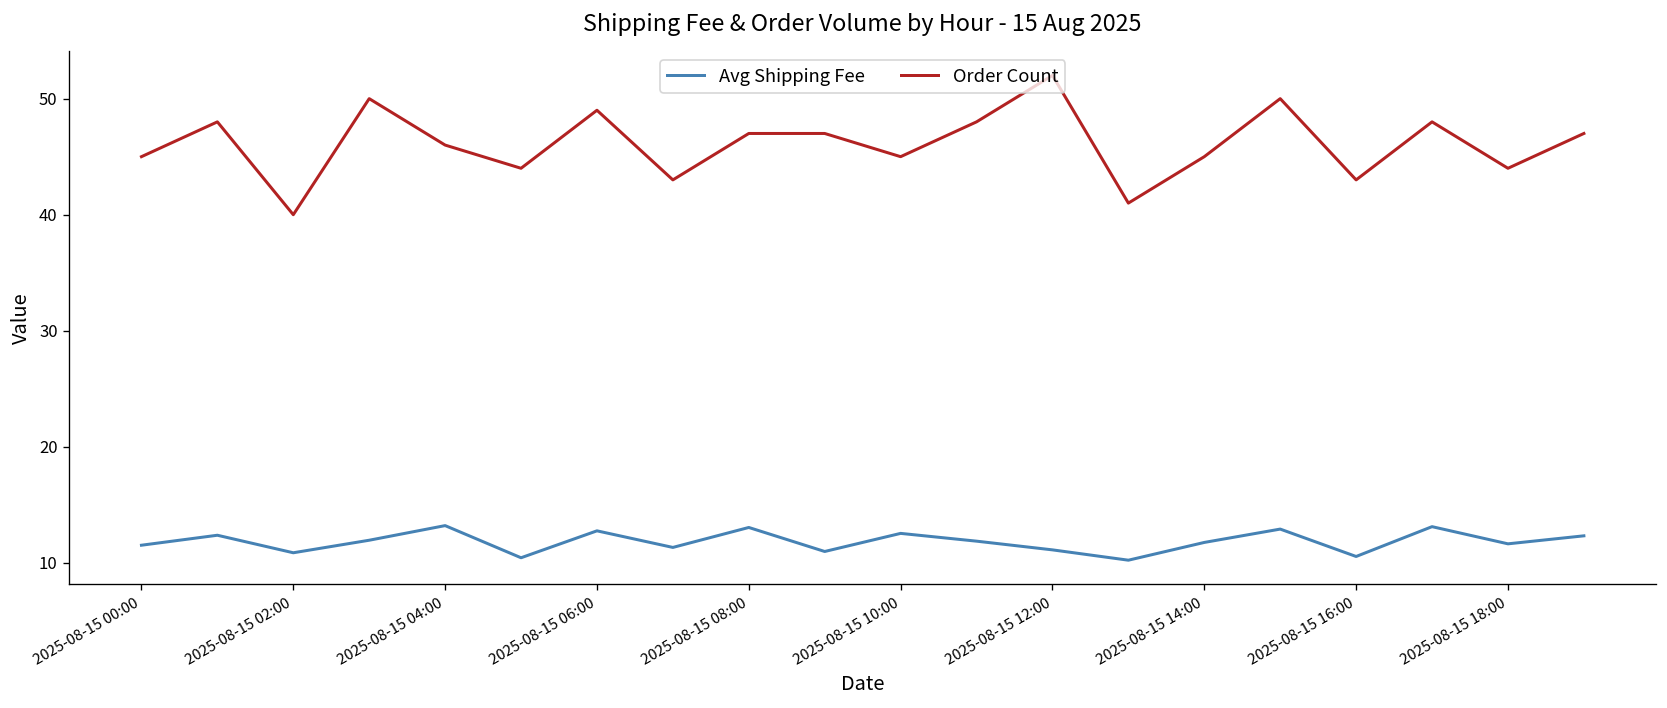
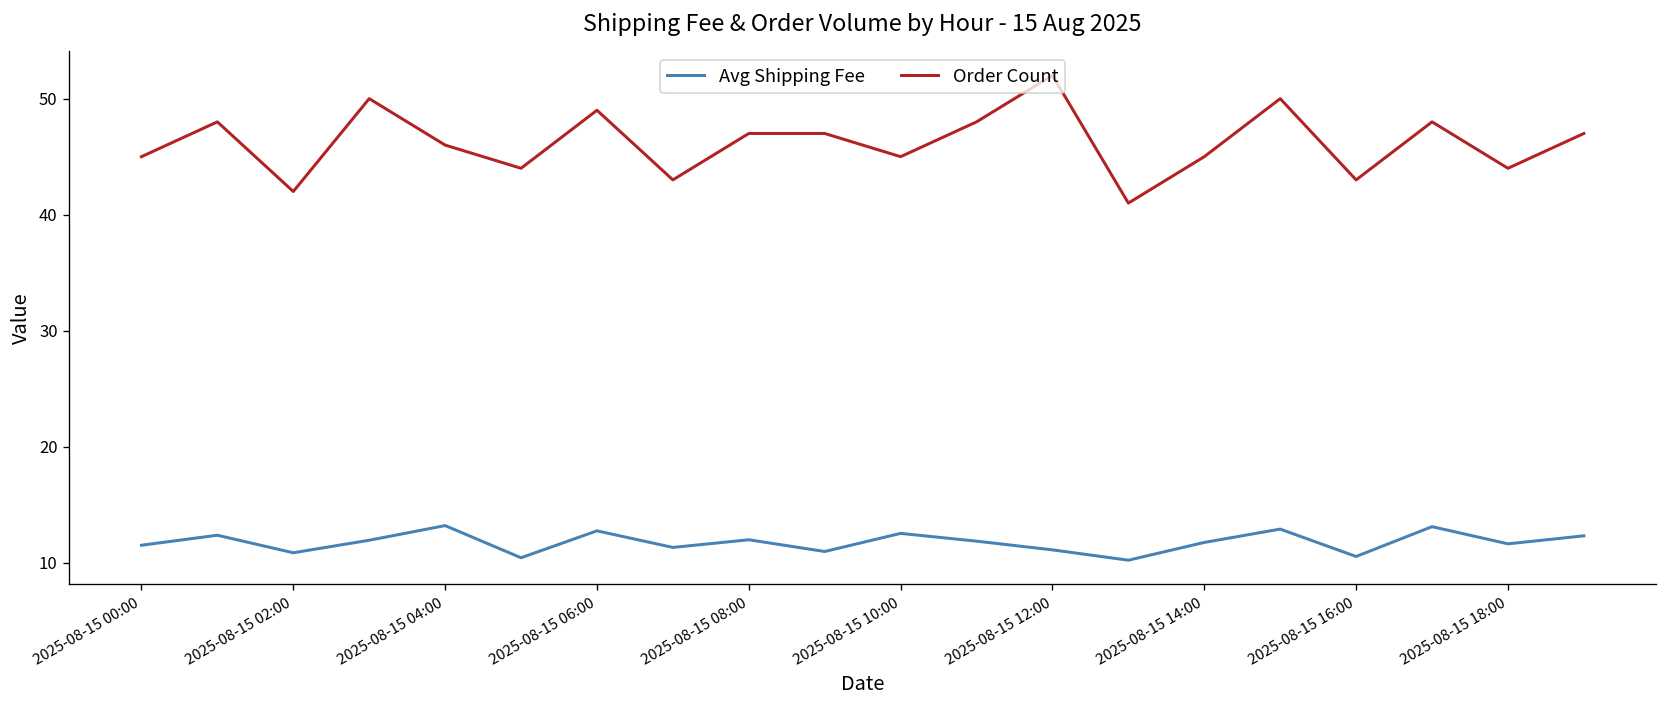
  {
    "Avg Shipping Fee": {
      "2025-08-15 00:00": 12,
      "2025-08-15 02:00": 11,
      "2025-08-15 04:00": 13,
      "2025-08-15 06:00": 13,
-     "2025-08-15 08:00": 13,
+     "2025-08-15 08:00": 12,
      "2025-08-15 10:00": 13,
      "2025-08-15 12:00": 11,
      "2025-08-15 14:00": 12,
      "2025-08-15 16:00": 11,
      "2025-08-15 18:00": 12
    },
    "Order Count": {
      "2025-08-15 00:00": 45,
-     "2025-08-15 02:00": 40,
+     "2025-08-15 02:00": 42,
      "2025-08-15 04:00": 46,
      "2025-08-15 06:00": 49,
      "2025-08-15 08:00": 47,
      "2025-08-15 10:00": 45,
      "2025-08-15 14:00": 45,
      "2025-08-15 16:00": 43,
      "2025-08-15 18:00": 44
    }
  }
